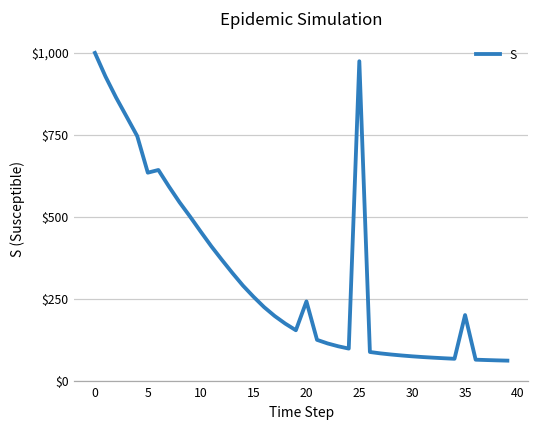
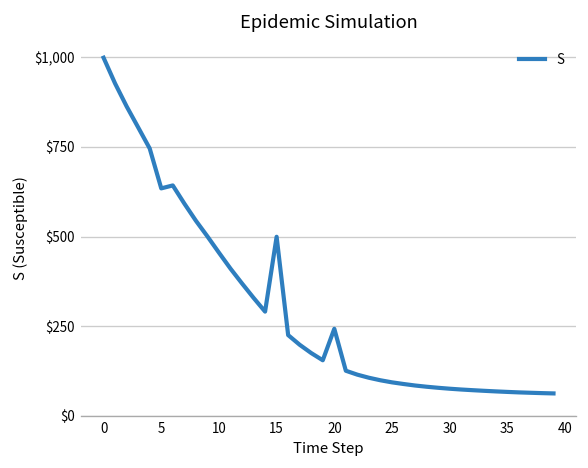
  {
    "0": "$1,000",
    "5": "$630",
    "10": "$460",
-   "15": "$260",
+   "15": "$500",
    "20": "$240",
-   "25": "$970",
+   "25": "$90",
    "30": "$80",
-   "35": "$200"
+   "35": "$70"
  }
